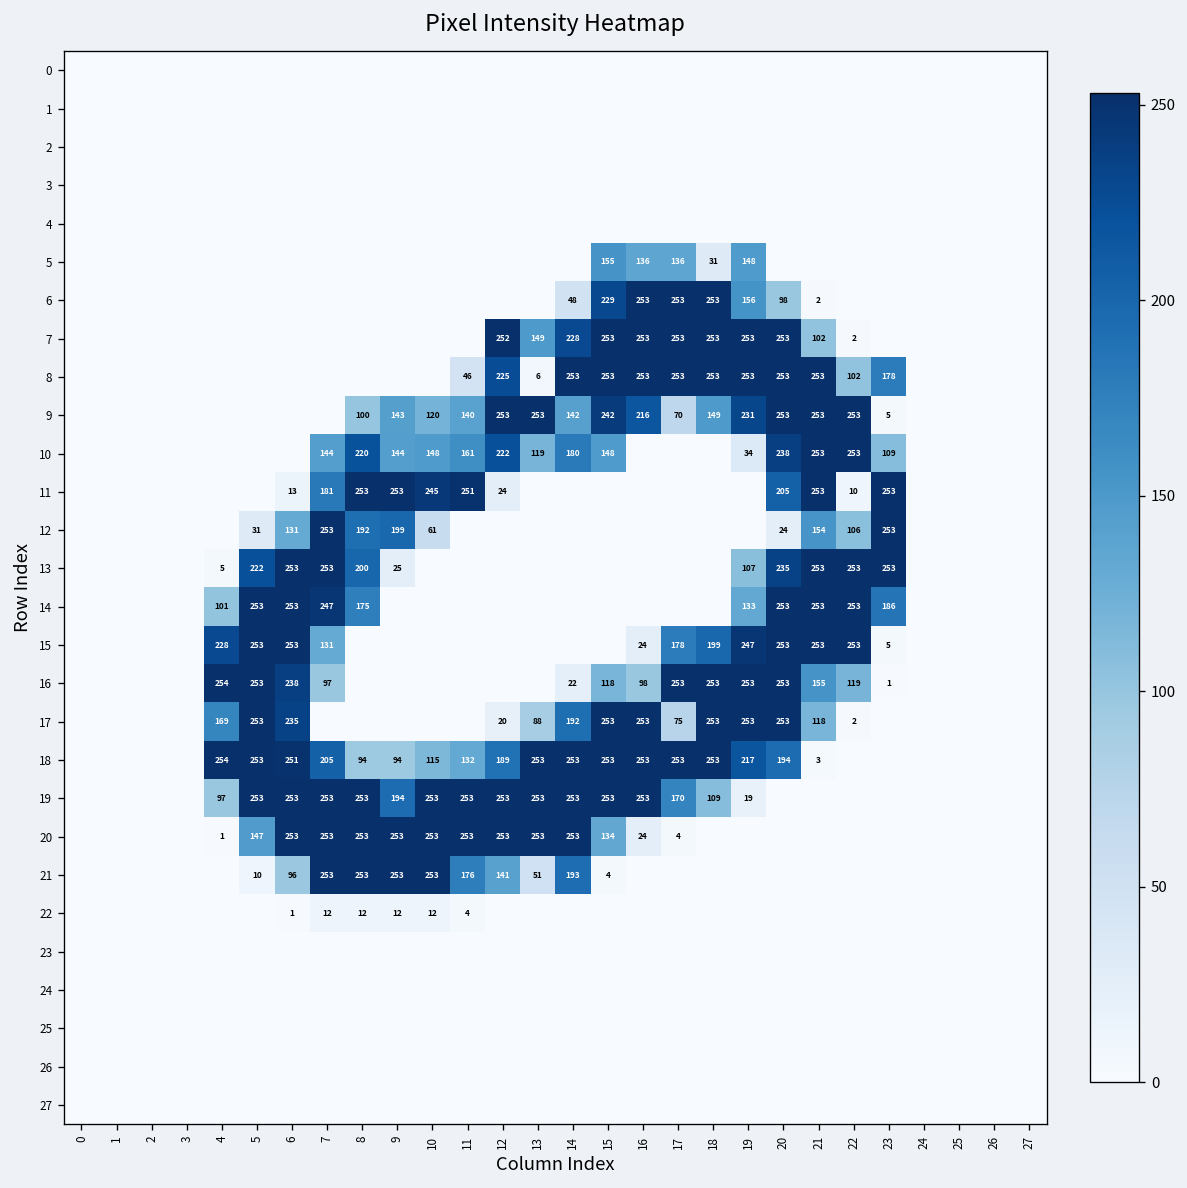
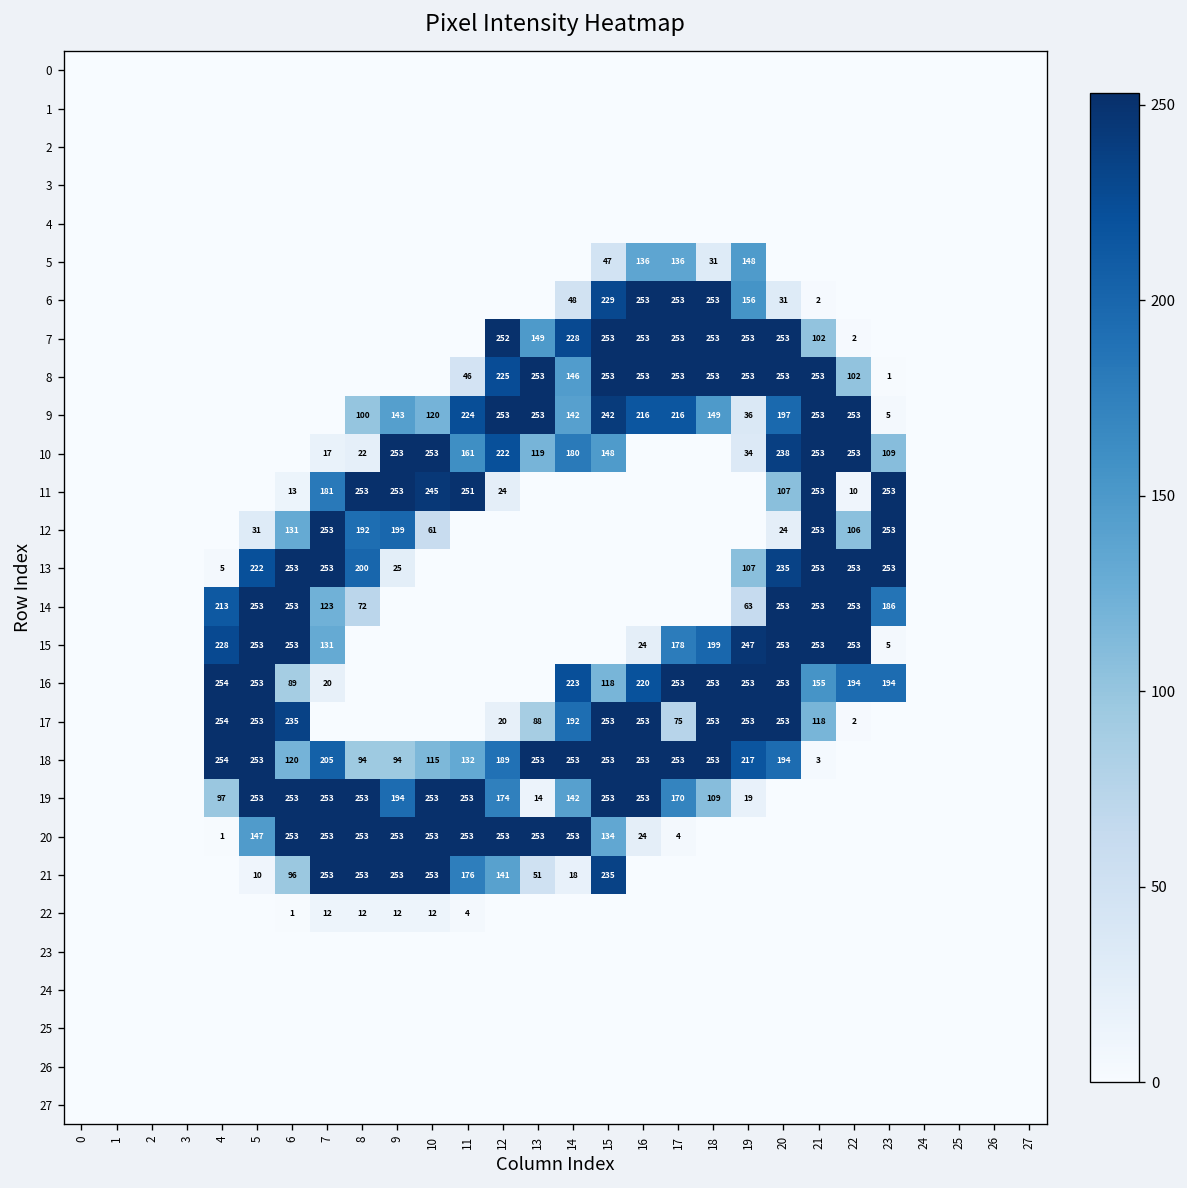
  {
    "5": {
-     "15": 155,
+     "15": 47,
      "16": 136,
      "17": 136,
      "18": 31,
      "19": 148
    },
    "6": {
      "14": 48,
      "15": 229,
      "16": 253,
      "17": 253,
      "18": 253,
      "19": 156,
-     "20": 98,
+     "20": 31,
      "21": 2
    },
    "8": {
      "11": 46,
      "12": 225,
-     "13": 6,
-     "14": 253,
+     "13": 253,
+     "14": 146,
      "15": 253,
      "16": 253,
      "17": 253,
      "18": 253,
      "19": 253,
      "20": 253,
      "21": 253,
      "22": 102,
-     "23": 178
+     "23": 1
    },
    "9": {
      "8": 100,
      "9": 143,
      "10": 120,
-     "11": 140,
+     "11": 224,
      "12": 253,
      "13": 253,
      "14": 142,
      "15": 242,
      "16": 216,
-     "17": 70,
+     "17": 216,
      "18": 149,
-     "19": 231,
-     "20": 253,
+     "19": 36,
+     "20": 197,
      "21": 253,
      "22": 253,
      "23": 5
    },
    "10": {
-     "7": 144,
-     "8": 220,
-     "9": 144,
-     "10": 148,
+     "7": 17,
+     "8": 22,
+     "9": 253,
+     "10": 253,
      "11": 161,
      "12": 222,
      "13": 119,
      "14": 180,
      "15": 148,
      "19": 34,
      "20": 238,
      "21": 253,
      "22": 253,
      "23": 109
    },
    "11": {
      "6": 13,
      "7": 181,
      "8": 253,
      "9": 253,
      "10": 245,
      "11": 251,
      "12": 24,
-     "20": 205,
+     "20": 107,
      "21": 253,
      "22": 10,
      "23": 253
    },
    "12": {
      "5": 31,
      "6": 131,
      "7": 253,
      "8": 192,
      "9": 199,
      "10": 61,
      "20": 24,
-     "21": 154,
+     "21": 253,
      "22": 106,
      "23": 253
    },
    "14": {
-     "4": 101,
+     "4": 213,
      "5": 253,
      "6": 253,
-     "7": 247,
-     "8": 175,
-     "19": 133,
+     "7": 123,
+     "8": 72,
+     "19": 63,
      "20": 253,
      "21": 253,
      "22": 253,
      "23": 186
    },
    "16": {
      "4": 254,
      "5": 253,
-     "6": 238,
-     "7": 97,
-     "14": 22,
+     "6": 89,
+     "7": 20,
+     "14": 223,
      "15": 118,
-     "16": 98,
+     "16": 220,
      "17": 253,
      "18": 253,
      "19": 253,
      "20": 253,
      "21": 155,
-     "22": 119,
-     "23": 1
+     "22": 194,
+     "23": 194
    },
    "17": {
-     "4": 169,
+     "4": 254,
      "5": 253,
      "6": 235,
      "12": 20,
      "13": 88,
      "14": 192,
      "15": 253,
      "16": 253,
      "17": 75,
      "18": 253,
      "19": 253,
      "20": 253,
      "21": 118,
      "22": 2
    },
    "18": {
      "4": 254,
      "5": 253,
-     "6": 251,
+     "6": 120,
      "7": 205,
      "8": 94,
      "9": 94,
      "10": 115,
      "11": 132,
      "12": 189,
      "13": 253,
      "14": 253,
      "15": 253,
      "16": 253,
      "17": 253,
      "18": 253,
      "19": 217,
      "20": 194,
      "21": 3
    },
    "19": {
      "4": 97,
      "5": 253,
      "6": 253,
      "7": 253,
      "8": 253,
      "9": 194,
      "10": 253,
      "11": 253,
-     "12": 253,
-     "13": 253,
-     "14": 253,
+     "12": 174,
+     "13": 14,
+     "14": 142,
      "15": 253,
      "16": 253,
      "17": 170,
      "18": 109,
      "19": 19
    },
    "21": {
      "5": 10,
      "6": 96,
      "7": 253,
      "8": 253,
      "9": 253,
      "10": 253,
      "11": 176,
      "12": 141,
      "13": 51,
-     "14": 193,
-     "15": 4
+     "14": 18,
+     "15": 235
    }
  }
